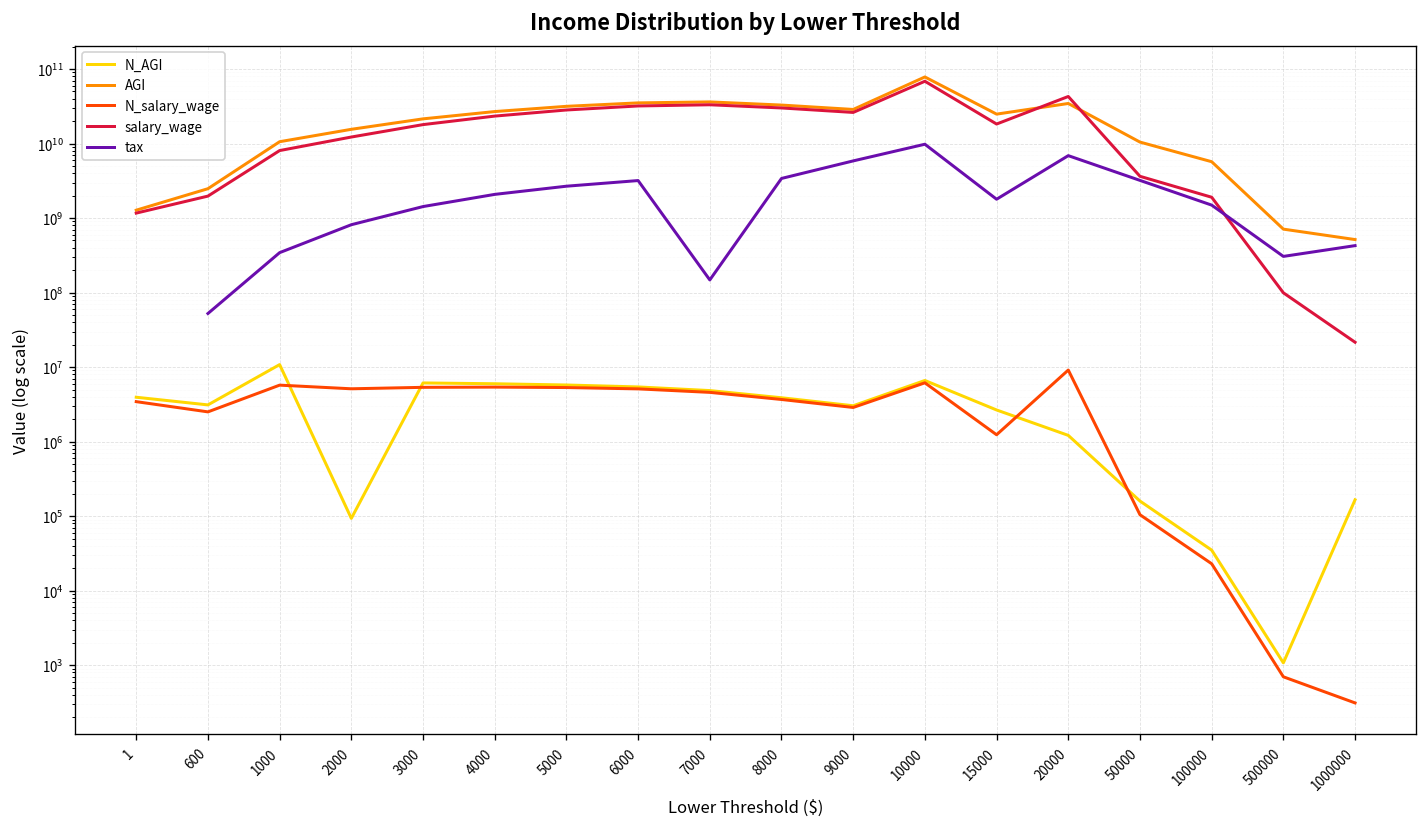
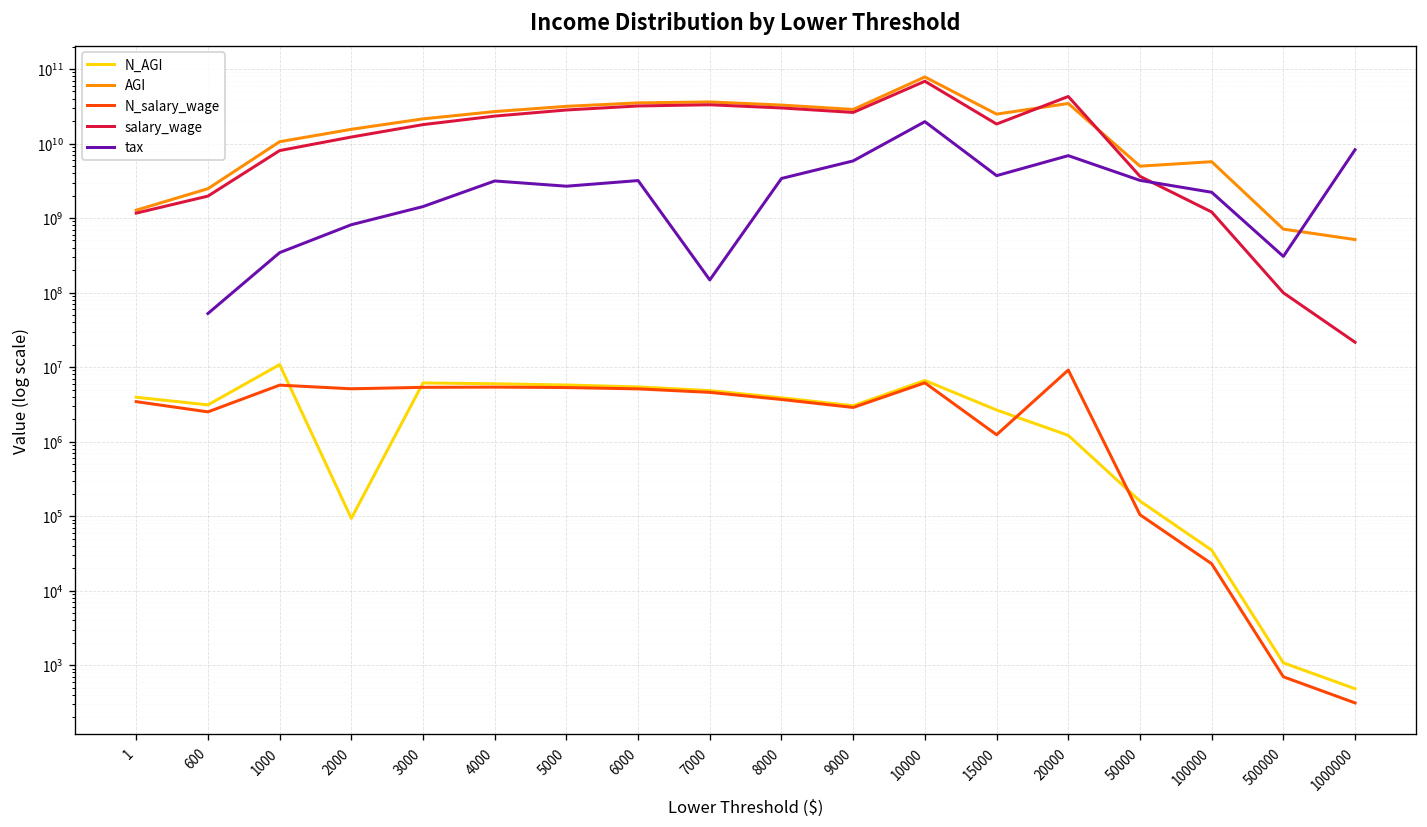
  {
    "N_AGI": {
      "1": 4000000,
      "600": 3000000,
      "1000": 11000000,
      "2000": 90000,
      "3000": 6000000,
      "4000": 6000000,
      "15000": 2700000,
      "20000": 1200000,
      "50000": 160000,
      "100000": 30000,
      "500000": 1100,
-     "1000000": 170000
+     "1000000": 500
    },
    "AGI": {
      "600": 2500000000,
      "1000": 11000000000,
      "2000": 16000000000,
      "3000": 21000000000,
      "4000": 27000000000,
      "5000": 30000000000,
      "10000": 80000000000,
      "15000": 25000000000,
      "20000": 30000000000,
-     "50000": 10000000000,
+     "50000": 5000000000,
      "100000": 6000000000,
      "500000": 700000000,
      "1000000": 500000000
    },
    "N_salary_wage": {
      "1": 3000000,
      "600": 2500000,
      "1000": 6000000,
      "2000": 5000000,
      "3000": 5000000,
      "4000": 5000000,
      "15000": 1200000,
      "20000": 9000000,
      "50000": 100000,
      "100000": 23000,
      "500000": 700,
      "1000000": 300
    },
    "salary_wage": {
      "600": 2000000000,
      "1000": 8000000000,
      "2000": 12000000000,
      "3000": 18000000000,
      "4000": 23000000000,
      "5000": 30000000000,
      "10000": 70000000000,
      "15000": 18000000000,
      "20000": 40000000000,
      "50000": 4000000000,
-     "100000": 1900000000,
+     "100000": 1200000000,
      "500000": 100000000,
      "1000000": 22000000
    },
    "tax": {
      "600": 50000000,
      "1000": 300000000,
      "2000": 800000000,
      "3000": 1400000000,
-     "4000": 2100000000,
+     "4000": 3000000000,
      "5000": 2700000000,
      "6000": 3000000000,
      "7000": 150000000,
      "8000": 3000000000,
      "9000": 6000000000,
-     "10000": 10000000000,
-     "15000": 1800000000,
+     "10000": 20000000000,
+     "15000": 4000000000,
      "20000": 7000000000,
      "50000": 3000000000,
-     "100000": 1500000000,
+     "100000": 2200000000,
      "500000": 300000000,
-     "1000000": 400000000
+     "1000000": 8000000000
    }
  }
